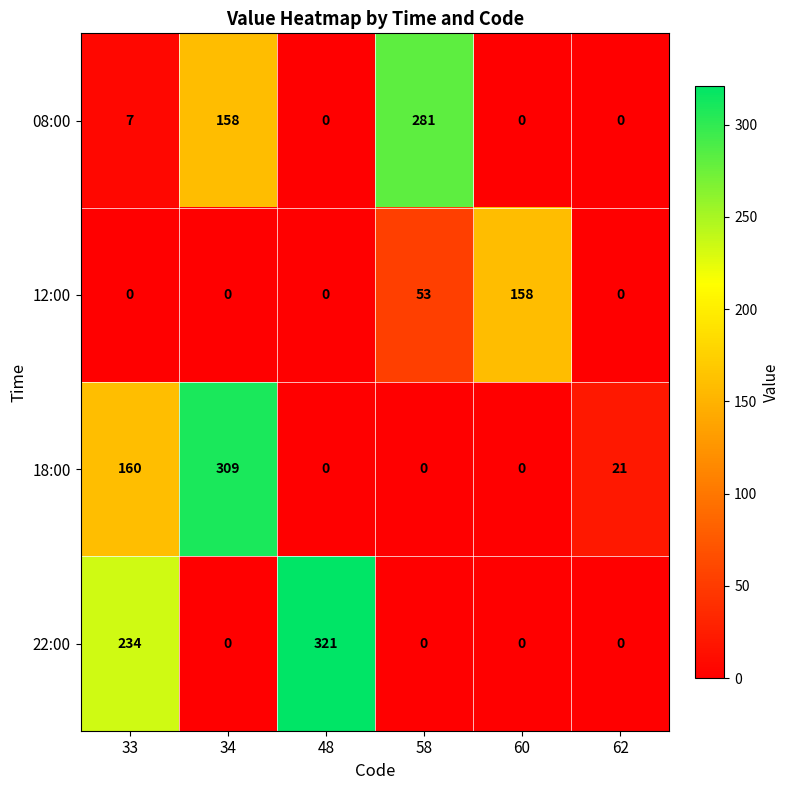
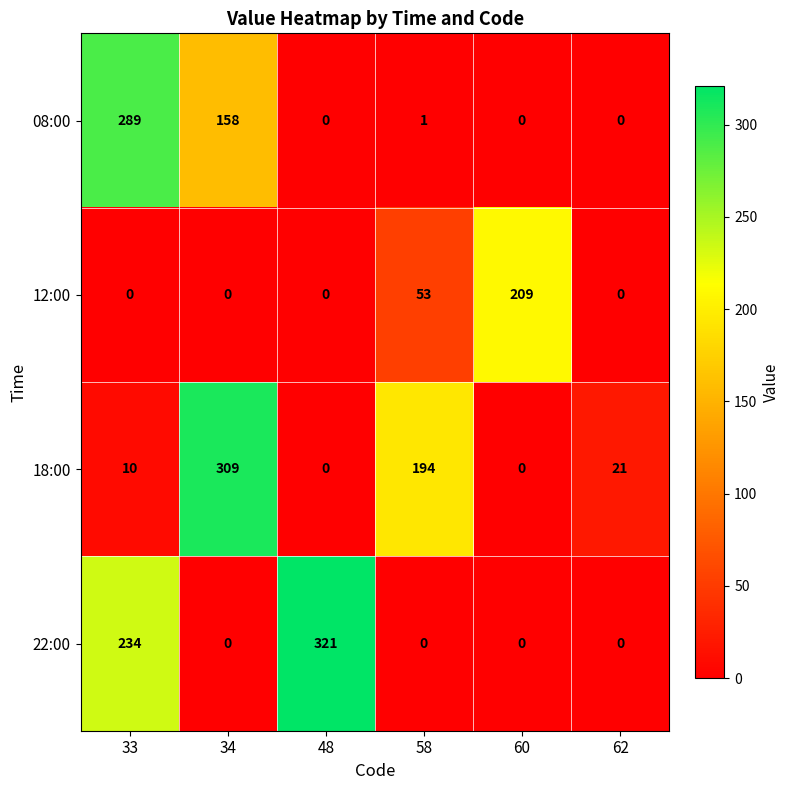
  {
    "08:00": {
-     "33": 7,
+     "33": 289,
      "34": 158,
      "48": 0,
-     "58": 281,
+     "58": 1,
      "60": 0,
      "62": 0
    },
    "12:00": {
      "33": 0,
      "34": 0,
      "48": 0,
      "58": 53,
-     "60": 158,
+     "60": 209,
      "62": 0
    },
    "18:00": {
-     "33": 160,
+     "33": 10,
      "34": 309,
      "48": 0,
-     "58": 0,
+     "58": 194,
      "60": 0,
      "62": 21
    },
    "22:00": {
      "33": 234,
      "34": 0,
      "48": 321,
      "58": 0,
      "60": 0,
      "62": 0
    }
  }
